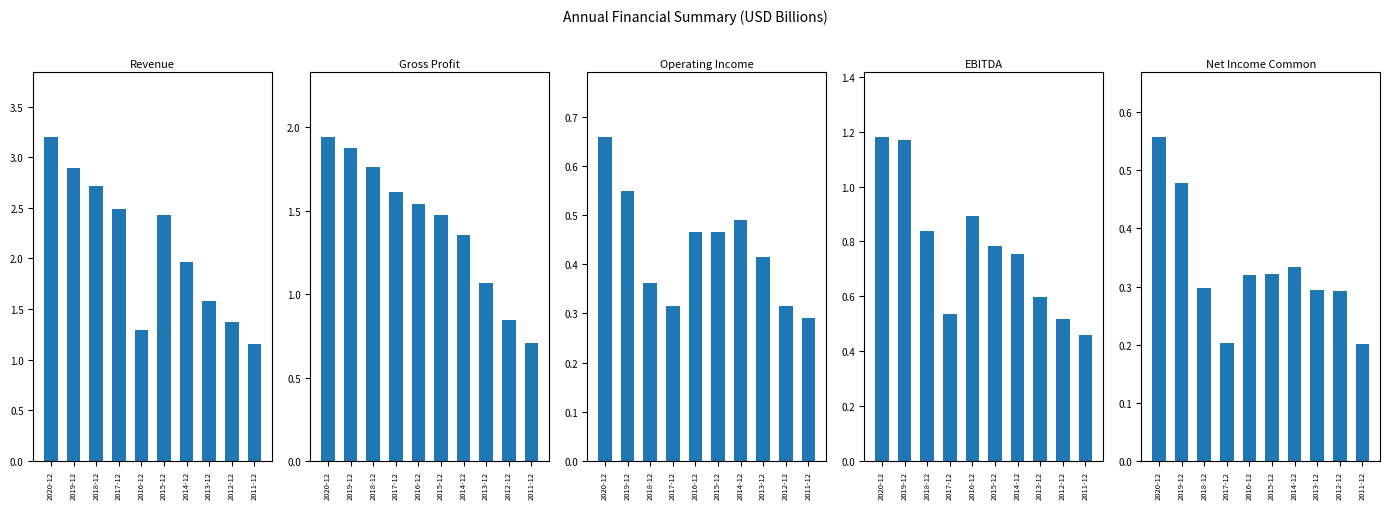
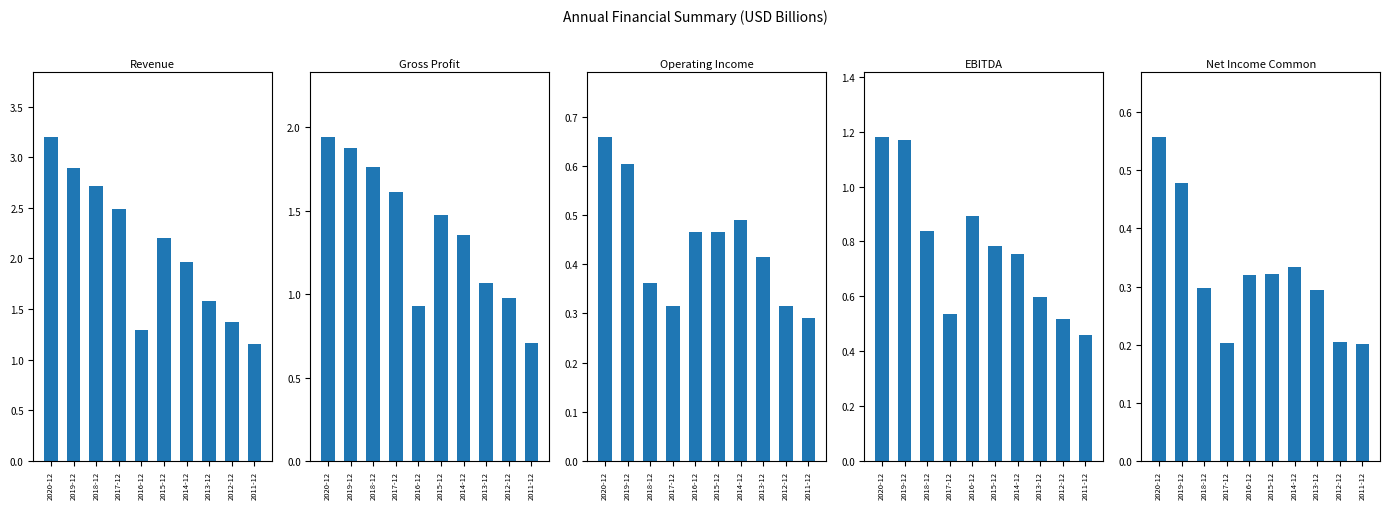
  {
    "Revenue": {
      "2020-12": 3.20,
      "2019-12": 2.89,
      "2018-12": 2.71,
      "2017-12": 2.49,
      "2016-12": 1.29,
-     "2015-12": 2.43,
+     "2015-12": 2.20,
      "2014-12": 1.96,
      "2013-12": 1.58,
      "2012-12": 1.37,
      "2011-12": 1.16
    },
    "Gross Profit": {
      "2020-12": 1.94,
      "2019-12": 1.87,
      "2018-12": 1.76,
      "2017-12": 1.61,
-     "2016-12": 1.54,
+     "2016-12": 0.93,
      "2015-12": 1.47,
      "2014-12": 1.35,
      "2013-12": 1.07,
-     "2012-12": 0.84,
+     "2012-12": 0.98,
      "2011-12": 0.70
    },
    "Operating Income": {
      "2020-12": 0.66,
-     "2019-12": 0.55,
+     "2019-12": 0.60,
      "2018-12": 0.36,
      "2017-12": 0.31,
      "2016-12": 0.47,
      "2015-12": 0.47,
      "2014-12": 0.49,
      "2013-12": 0.41,
      "2012-12": 0.31,
      "2011-12": 0.29
    },
    "EBITDA": {
      "2020-12": 1.18,
      "2019-12": 1.17,
      "2018-12": 0.84,
      "2017-12": 0.54,
      "2016-12": 0.89,
      "2015-12": 0.78,
      "2014-12": 0.75,
      "2013-12": 0.60,
      "2012-12": 0.52,
      "2011-12": 0.46
    },
    "Net Income Common": {
      "2020-12": 0.56,
      "2019-12": 0.48,
      "2018-12": 0.30,
      "2017-12": 0.20,
      "2016-12": 0.32,
      "2015-12": 0.32,
      "2014-12": 0.33,
      "2013-12": 0.29,
-     "2012-12": 0.29,
+     "2012-12": 0.20,
      "2011-12": 0.20
    }
  }
